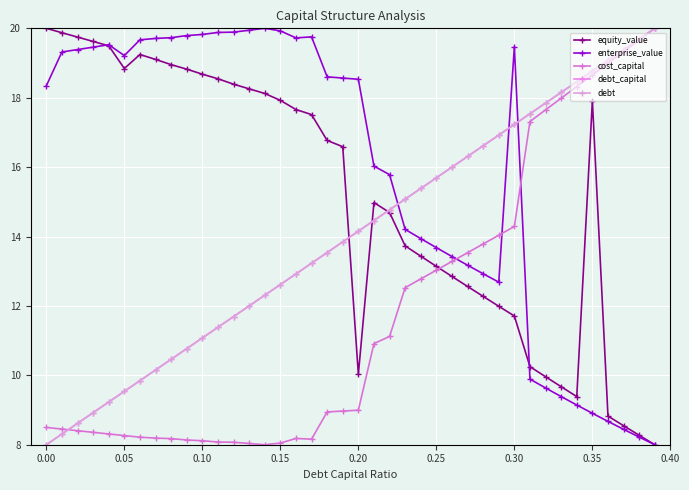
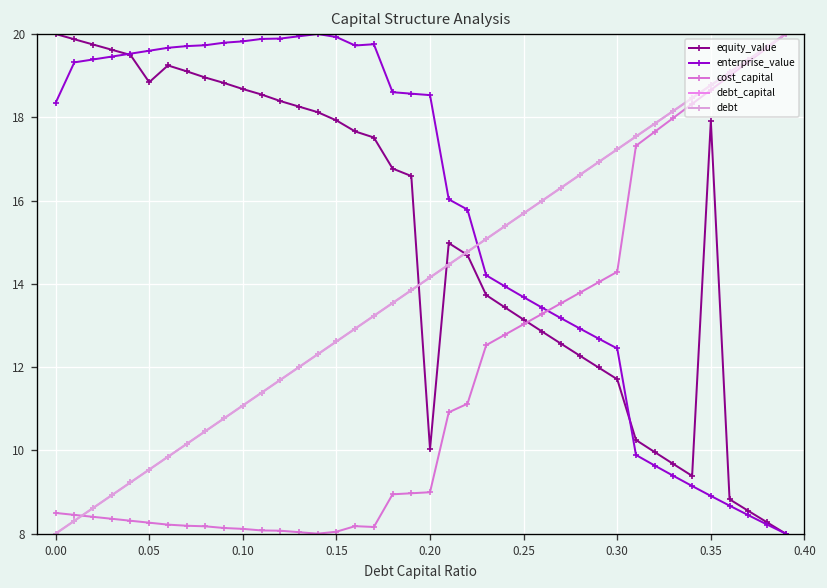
  {
    "equity_value": {
      "0.00": 20.0,
      "0.05": 18.8,
      "0.10": 18.7,
      "0.15": 17.9,
      "0.20": 10.0,
      "0.25": 13.1,
      "0.30": 11.7
    },
    "enterprise_value": {
      "0.00": 18.3,
-     "0.05": 19.2,
+     "0.05": 19.6,
      "0.10": 19.8,
      "0.15": 19.9,
      "0.20": 18.5,
      "0.25": 13.7,
-     "0.30": 19.5,
+     "0.30": 12.4,
      "0.35": 8.9
    }
  }
